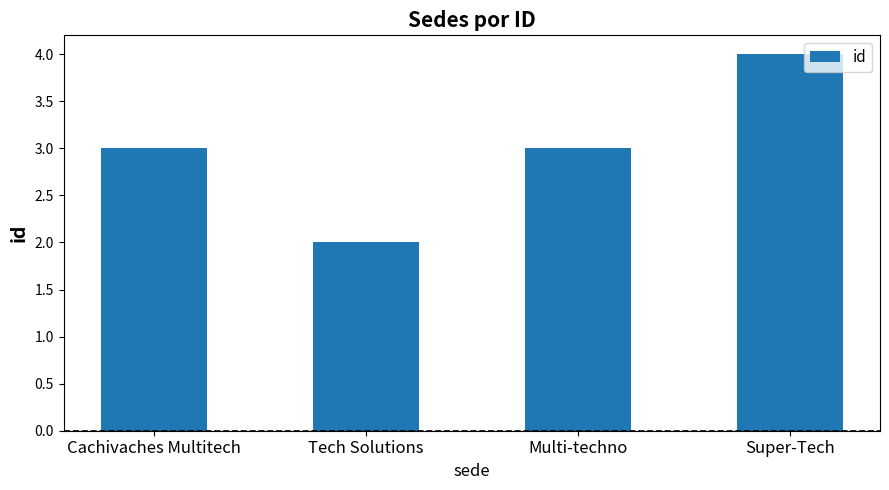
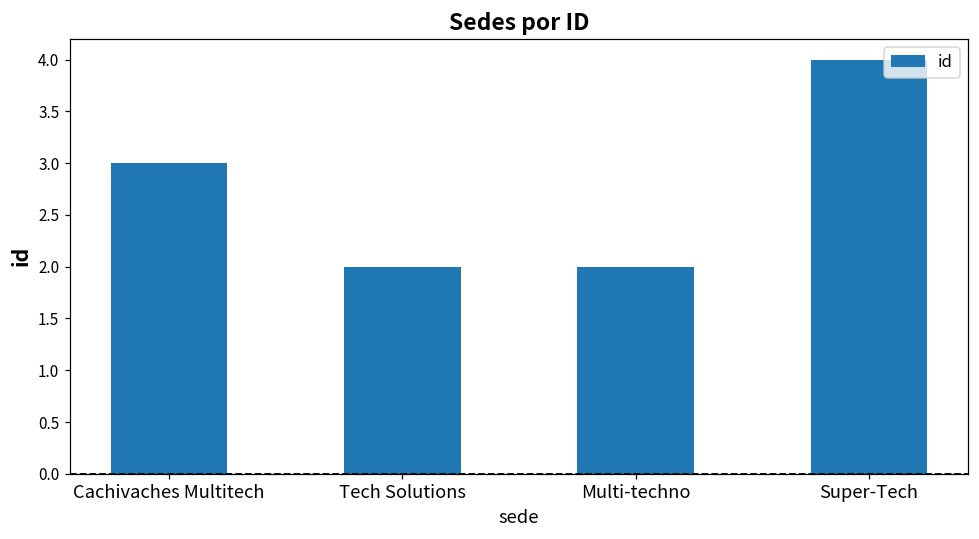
  {
    "Cachivaches Multitech": 3,
    "Tech Solutions": 2,
-   "Multi-techno": 3,
+   "Multi-techno": 2,
    "Super-Tech": 4
  }
